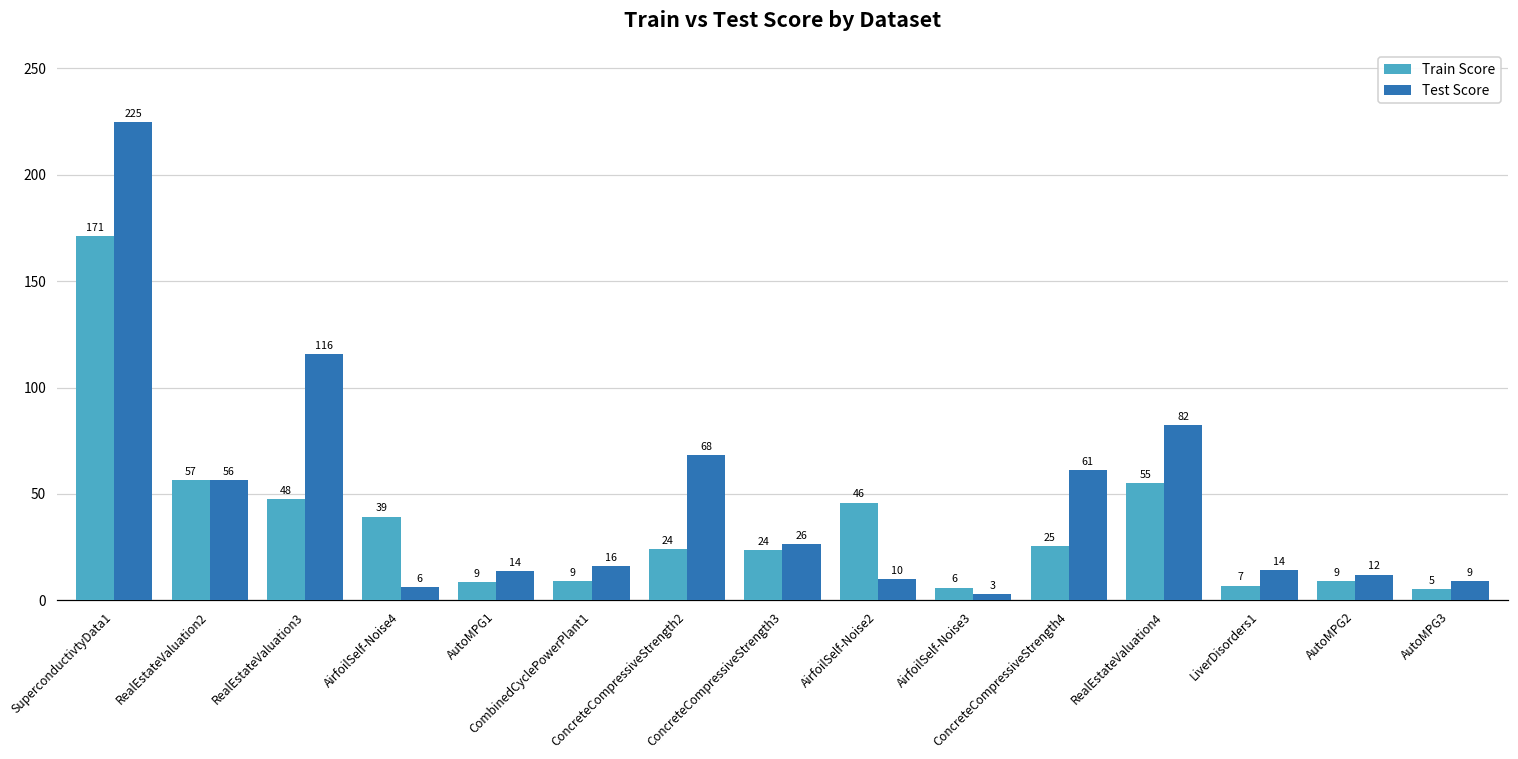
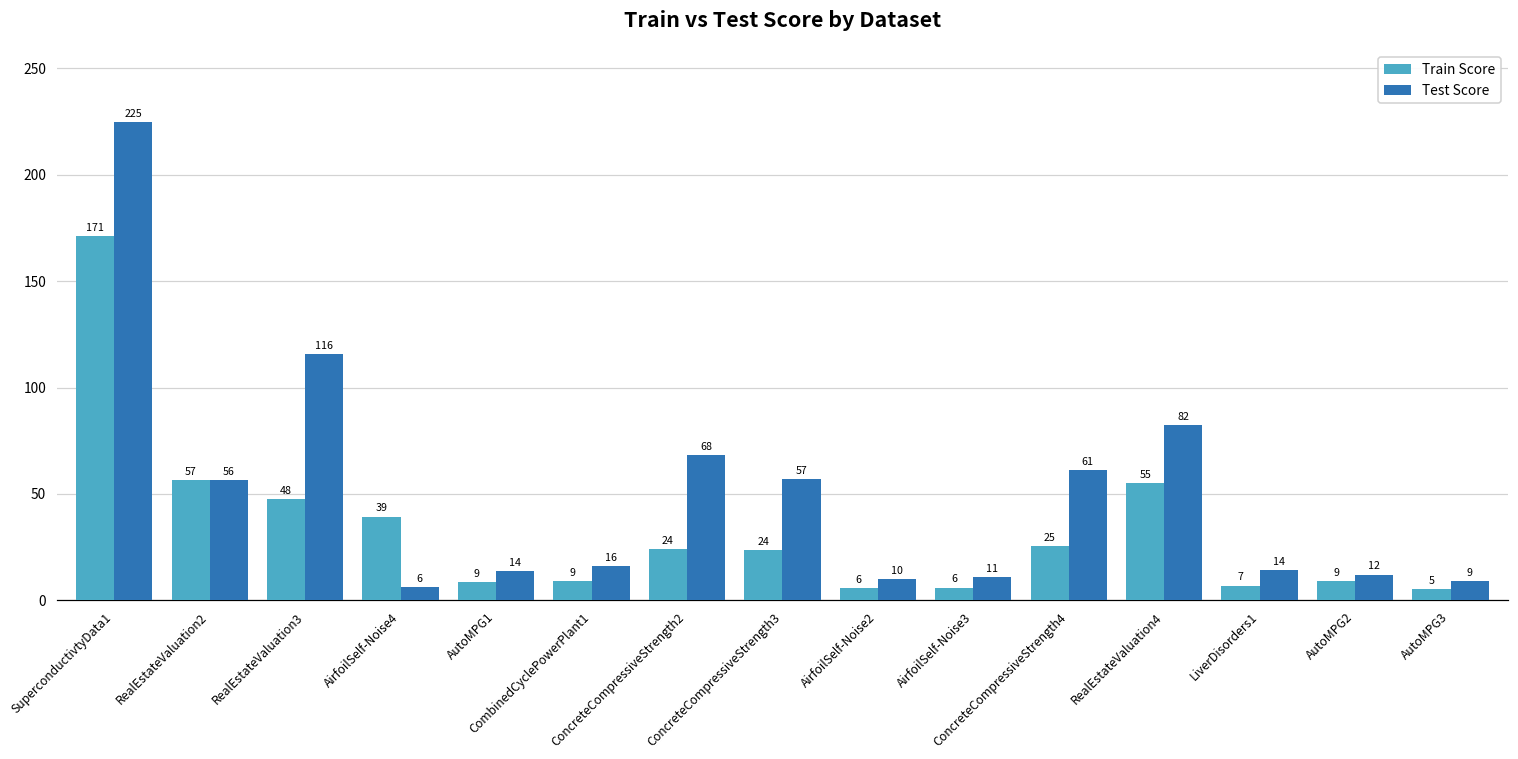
  {
    "Train Score": {
      "SuperconductivtyData1": 171,
      "RealEstateValuation2": 57,
      "RealEstateValuation3": 48,
      "AirfoilSelf-Noise4": 39,
      "AutoMPG1": 9,
      "CombinedCyclePowerPlant1": 9,
      "ConcreteCompressiveStrength2": 24,
      "ConcreteCompressiveStrength3": 24,
-     "AirfoilSelf-Noise2": 46,
+     "AirfoilSelf-Noise2": 6,
      "AirfoilSelf-Noise3": 6,
      "ConcreteCompressiveStrength4": 25,
      "RealEstateValuation4": 55,
      "LiverDisorders1": 7,
      "AutoMPG2": 9,
      "AutoMPG3": 5
    },
    "Test Score": {
      "SuperconductivtyData1": 225,
      "RealEstateValuation2": 56,
      "RealEstateValuation3": 116,
      "AirfoilSelf-Noise4": 6,
      "AutoMPG1": 14,
      "CombinedCyclePowerPlant1": 16,
      "ConcreteCompressiveStrength2": 68,
-     "ConcreteCompressiveStrength3": 26,
+     "ConcreteCompressiveStrength3": 57,
      "AirfoilSelf-Noise2": 10,
-     "AirfoilSelf-Noise3": 3,
+     "AirfoilSelf-Noise3": 11,
      "ConcreteCompressiveStrength4": 61,
      "RealEstateValuation4": 82,
      "LiverDisorders1": 14,
      "AutoMPG2": 12,
      "AutoMPG3": 9
    }
  }
